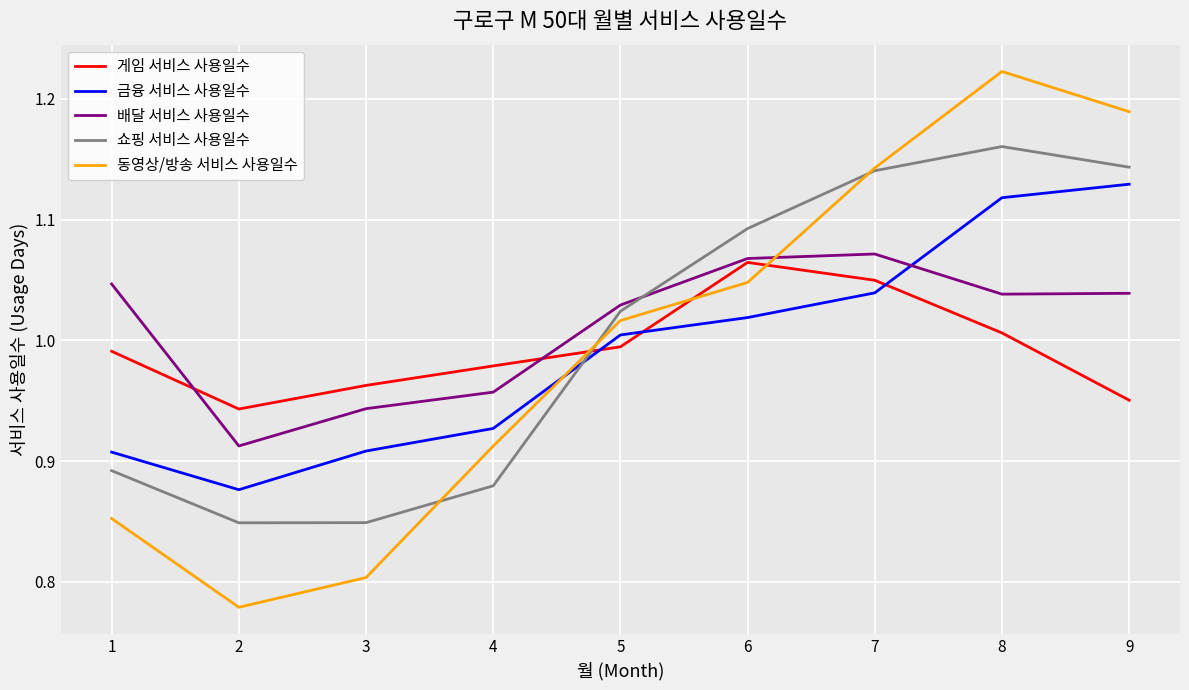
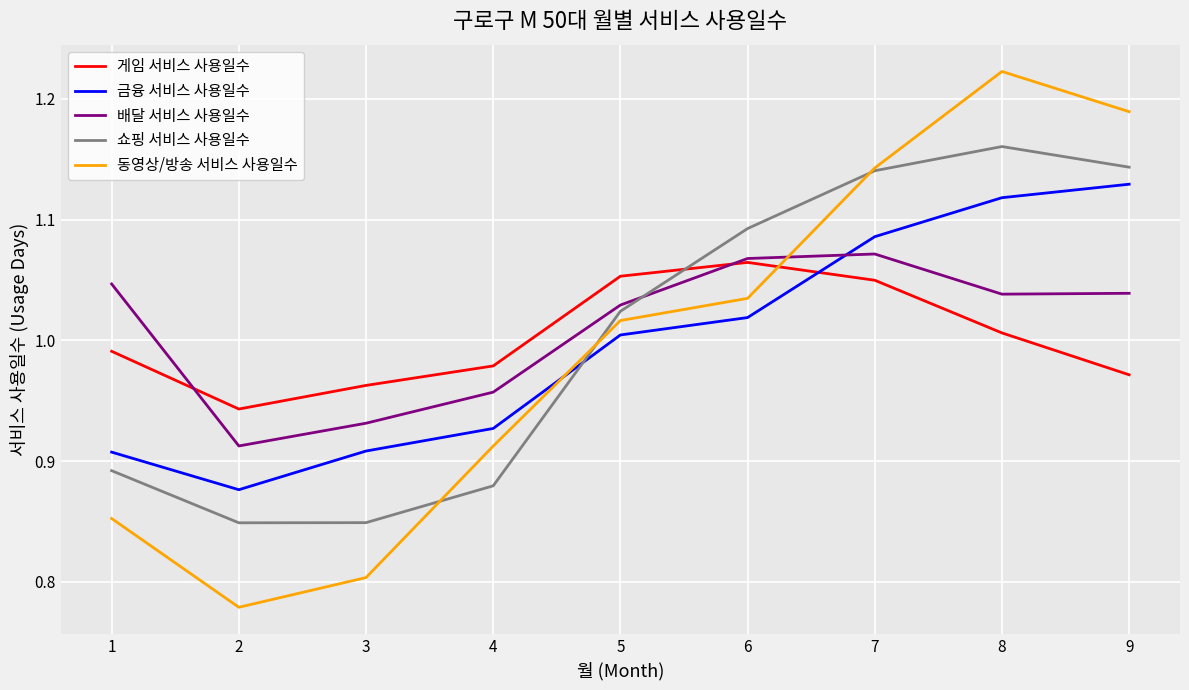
  {
    "게임 서비스 사용일수": {
      "1": 0.991,
      "2": 0.943,
      "3": 0.963,
      "4": 0.979,
-     "5": 0.995,
+     "5": 1.053,
      "6": 1.065,
      "7": 1.050,
      "8": 1.006,
-     "9": 0.951
+     "9": 0.972
    },
    "금융 서비스 사용일수": {
      "1": 0.908,
      "2": 0.876,
      "3": 0.908,
      "4": 0.927,
      "5": 1.005,
      "6": 1.019,
-     "7": 1.039,
+     "7": 1.086,
      "8": 1.118,
      "9": 1.129
    },
    "배달 서비스 사용일수": {
      "1": 1.047,
      "2": 0.913,
-     "3": 0.944,
+     "3": 0.931,
      "4": 0.957,
      "5": 1.029,
      "6": 1.068,
      "7": 1.072,
      "8": 1.038,
      "9": 1.039
    },
    "쇼핑 서비스 사용일수": {
      "1": 0.892,
      "2": 0.849,
      "3": 0.849,
      "4": 0.880,
      "5": 1.024,
      "6": 1.093,
      "7": 1.141,
      "8": 1.161,
      "9": 1.144
    },
    "동영상/방송 서비스 사용일수": {
      "1": 0.853,
      "2": 0.779,
      "3": 0.804,
      "4": 0.913,
      "5": 1.016,
-     "6": 1.048,
+     "6": 1.035,
      "7": 1.143,
      "8": 1.223,
      "9": 1.189
    }
  }
